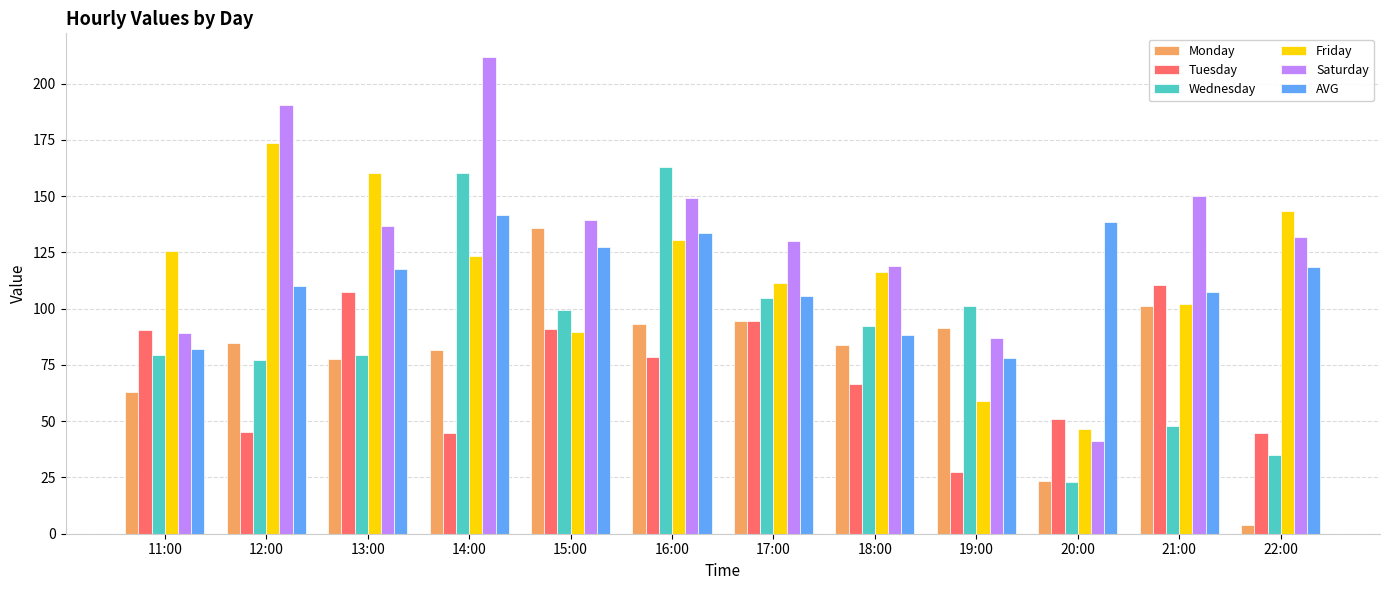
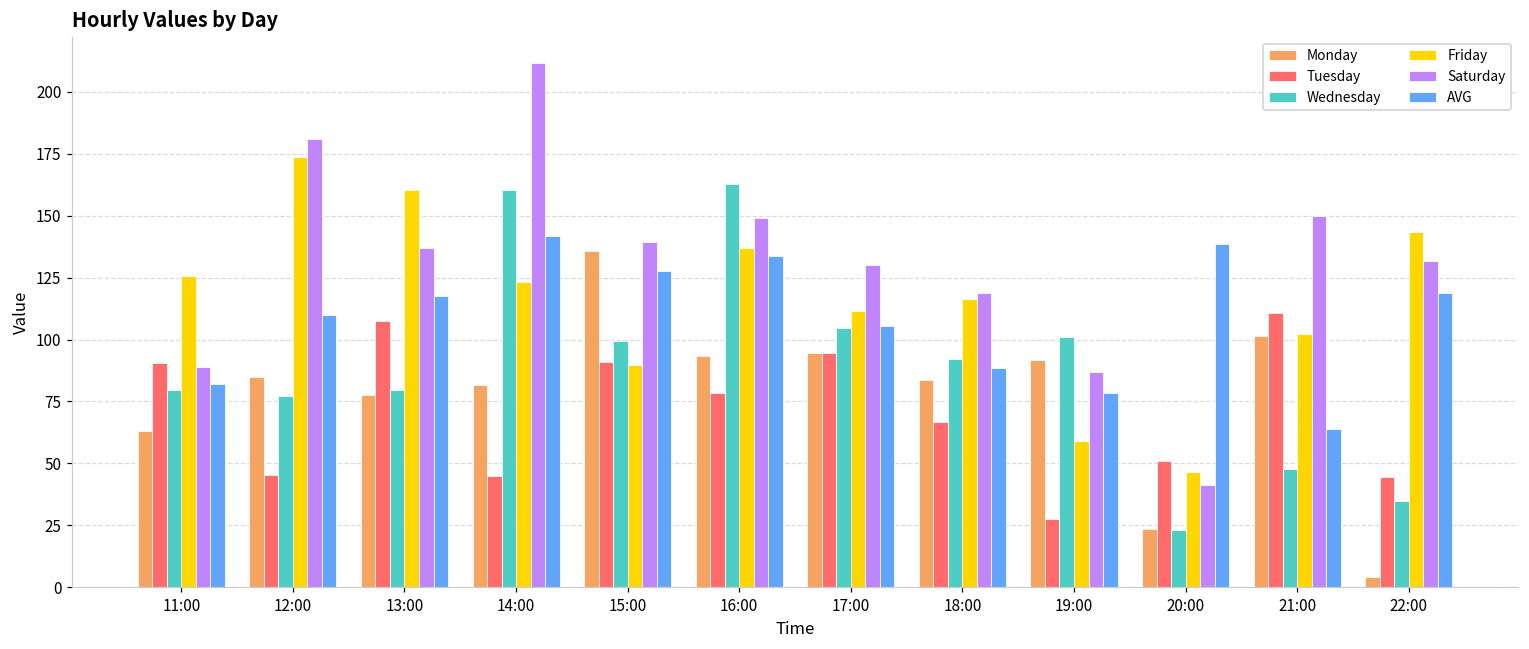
  {
    "Wednesday": {
      "11:00": 79,
      "12:00": 77,
      "13:00": 80,
      "14:00": 160,
      "15:00": 99,
      "16:00": 163,
      "17:00": 105,
      "18:00": 92,
      "19:00": 101,
      "20:00": 23,
      "21:00": 48,
      "22:00": 35
    },
    "Friday": {
      "11:00": 126,
      "12:00": 174,
      "13:00": 160,
      "14:00": 123,
      "15:00": 90,
-     "16:00": 131,
+     "16:00": 137,
      "17:00": 112,
      "18:00": 116,
      "19:00": 59,
      "20:00": 47,
      "21:00": 102,
      "22:00": 144
    },
    "Saturday": {
      "11:00": 89,
-     "12:00": 191,
+     "12:00": 181,
      "13:00": 137,
      "14:00": 212,
      "15:00": 139,
      "16:00": 149,
      "17:00": 130,
      "18:00": 119,
      "19:00": 87,
      "20:00": 41,
      "21:00": 150,
      "22:00": 132
    },
    "AVG": {
      "11:00": 82,
      "12:00": 110,
      "13:00": 117,
      "14:00": 142,
      "15:00": 128,
      "16:00": 134,
      "17:00": 106,
      "18:00": 88,
      "19:00": 78,
      "20:00": 138,
-     "21:00": 107,
+     "21:00": 64,
      "22:00": 119
    }
  }
